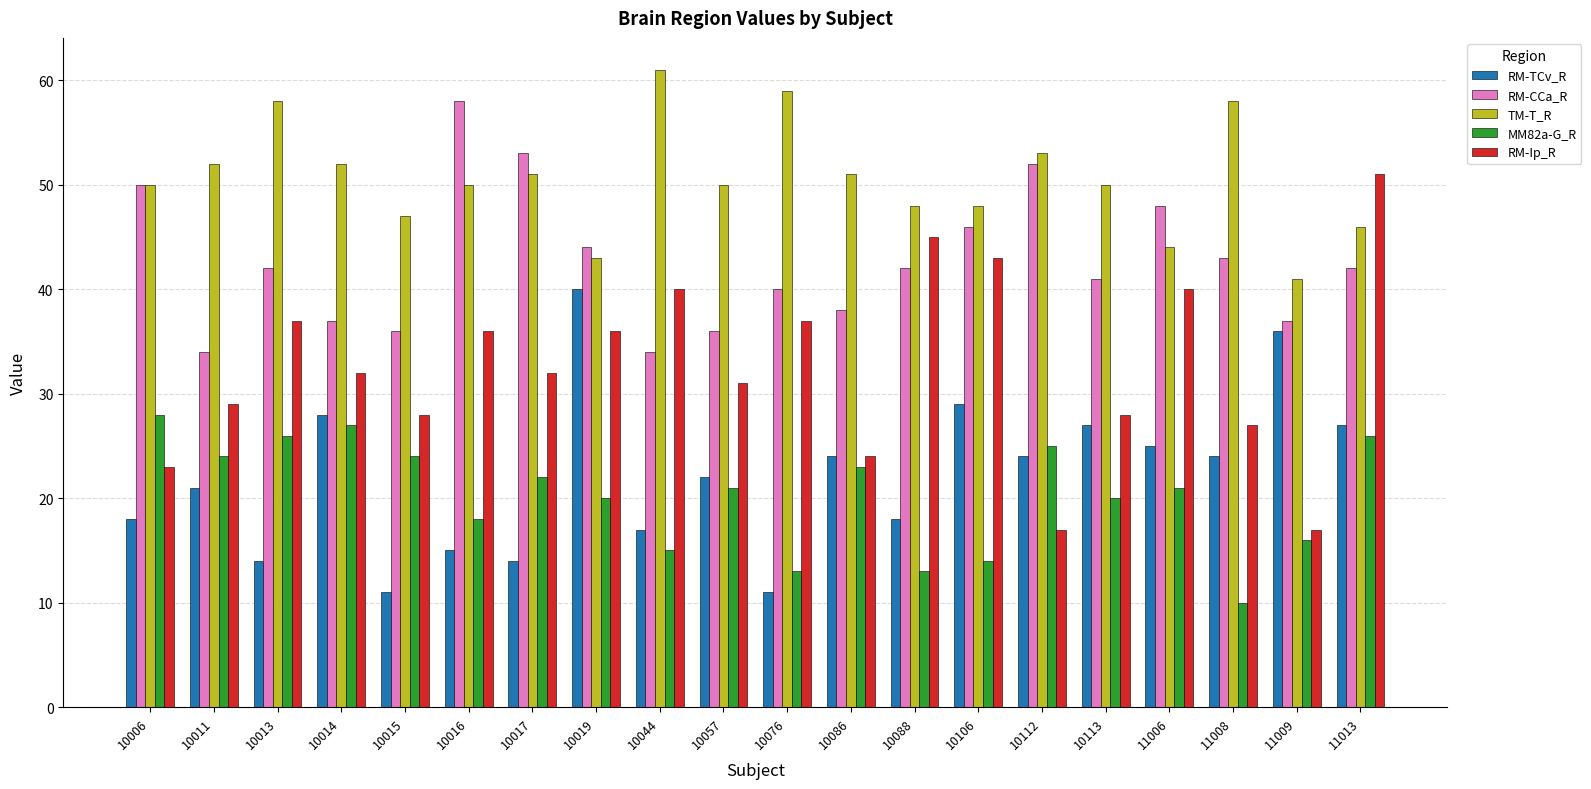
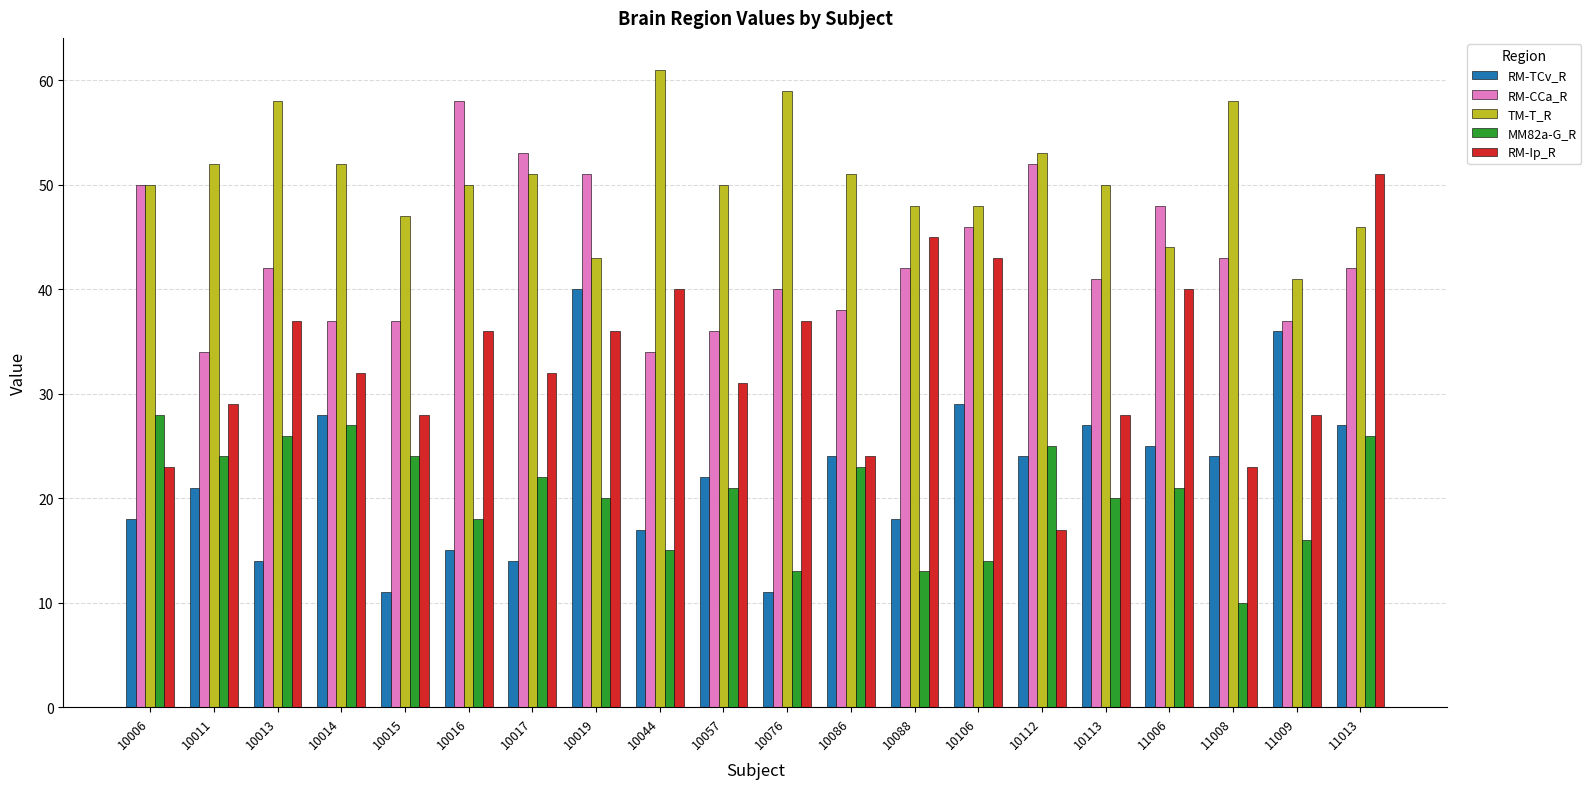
  {
    "RM-TCv_R": {
      "10006": 18,
      "10011": 21,
      "10013": 14,
      "10014": 28,
      "10015": 11,
      "10016": 15,
      "10017": 14,
      "10019": 40,
      "10044": 17,
      "10057": 22,
      "10076": 11,
      "10086": 24,
      "10088": 18,
      "10106": 29,
      "10112": 24,
      "10113": 27,
      "11006": 25,
      "11008": 24,
      "11009": 36,
      "11013": 27
    },
    "RM-CCa_R": {
      "10006": 50,
      "10011": 34,
      "10013": 42,
      "10014": 37,
-     "10015": 36,
+     "10015": 37,
      "10016": 58,
      "10017": 53,
-     "10019": 44,
+     "10019": 51,
      "10044": 34,
      "10057": 36,
      "10076": 40,
      "10086": 38,
      "10088": 42,
      "10106": 46,
      "10112": 52,
      "10113": 41,
      "11006": 48,
      "11008": 43,
      "11009": 37,
      "11013": 42
    },
    "TM-T_R": {
      "10006": 50,
      "10011": 52,
      "10013": 58,
      "10014": 52,
      "10015": 47,
      "10016": 50,
      "10017": 51,
      "10019": 43,
      "10044": 61,
      "10057": 50,
      "10076": 59,
      "10086": 51,
      "10088": 48,
      "10106": 48,
      "10112": 53,
      "10113": 50,
      "11006": 44,
      "11008": 58,
      "11009": 41,
      "11013": 46
    },
    "MM82a-G_R": {
      "10006": 28,
      "10011": 24,
      "10013": 26,
      "10014": 27,
      "10015": 24,
      "10016": 18,
      "10017": 22,
      "10019": 20,
      "10044": 15,
      "10057": 21,
      "10076": 13,
      "10086": 23,
      "10088": 13,
      "10106": 14,
      "10112": 25,
      "10113": 20,
      "11006": 21,
      "11008": 10,
      "11009": 16,
      "11013": 26
    },
    "RM-Ip_R": {
      "10006": 23,
      "10011": 29,
      "10013": 37,
      "10014": 32,
      "10015": 28,
      "10016": 36,
      "10017": 32,
      "10019": 36,
      "10044": 40,
      "10057": 31,
      "10076": 37,
      "10086": 24,
      "10088": 45,
      "10106": 43,
      "10112": 17,
      "10113": 28,
      "11006": 40,
-     "11008": 27,
-     "11009": 17,
+     "11008": 23,
+     "11009": 28,
      "11013": 51
    }
  }
